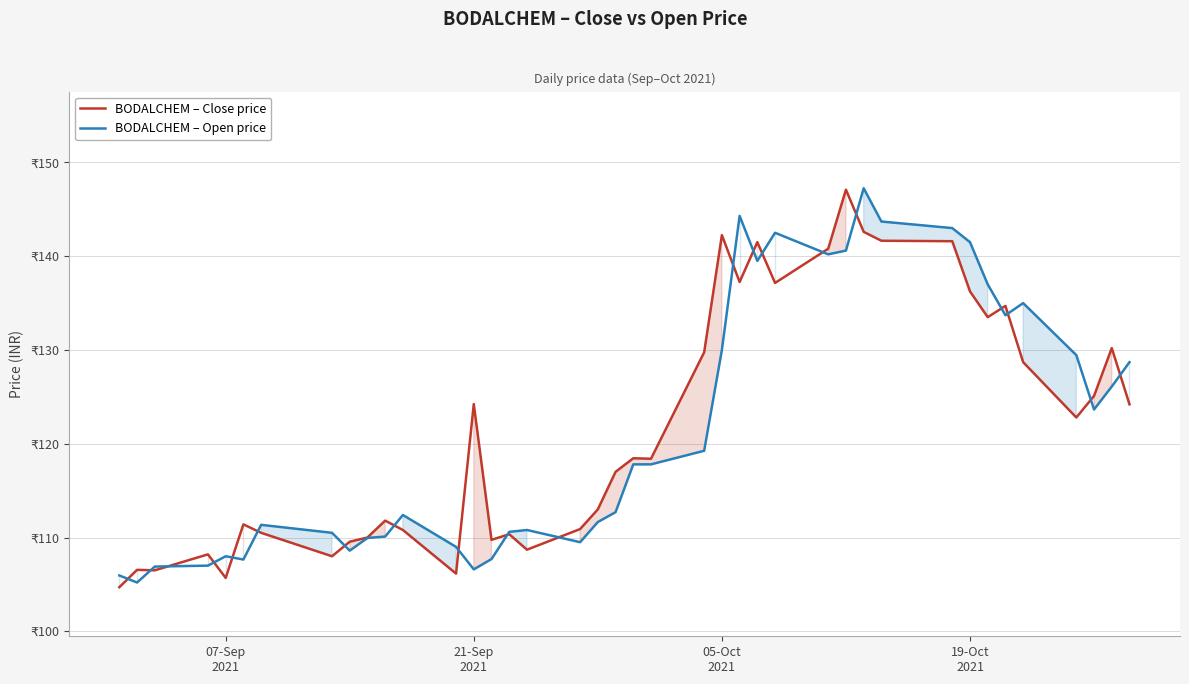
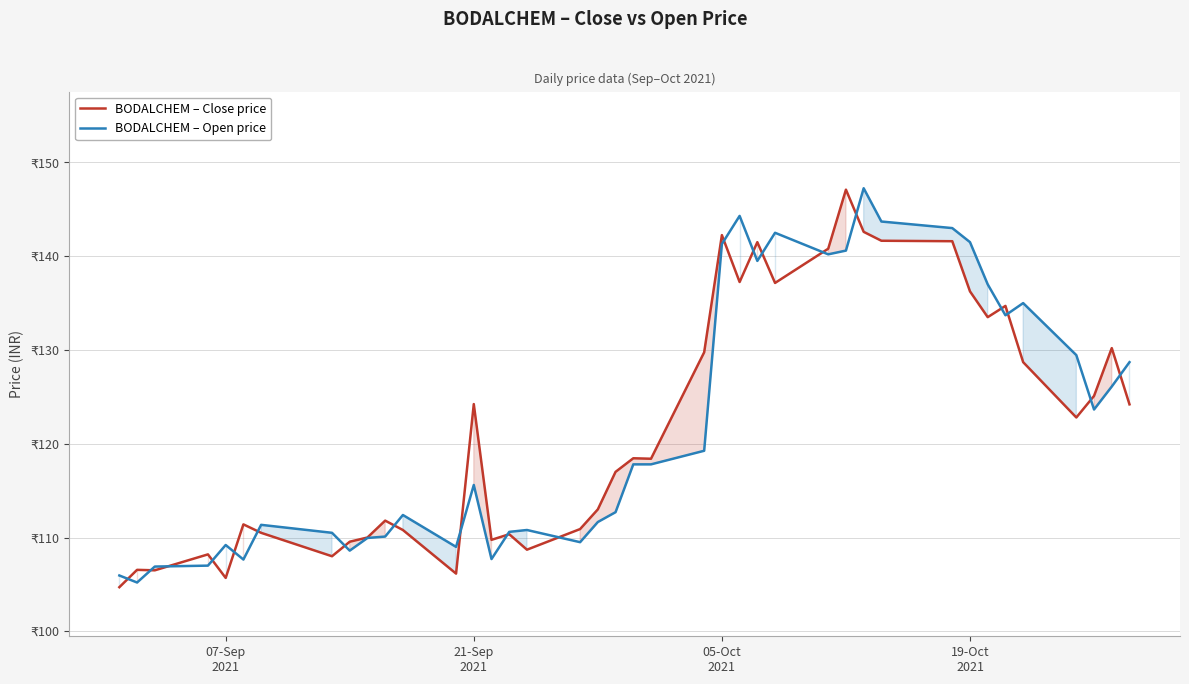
  {
    "BODALCHEM – Close price": {
      "07-Sep 2021": "₹106",
      "21-Sep 2021": "₹124",
      "05-Oct 2021": "₹142",
      "19-Oct 2021": "₹136"
    },
    "BODALCHEM – Open price": {
-     "07-Sep 2021": "₹108",
-     "21-Sep 2021": "₹107",
-     "05-Oct 2021": "₹130",
+     "07-Sep 2021": "₹109",
+     "21-Sep 2021": "₹116",
+     "05-Oct 2021": "₹141",
      "19-Oct 2021": "₹142"
    }
  }
